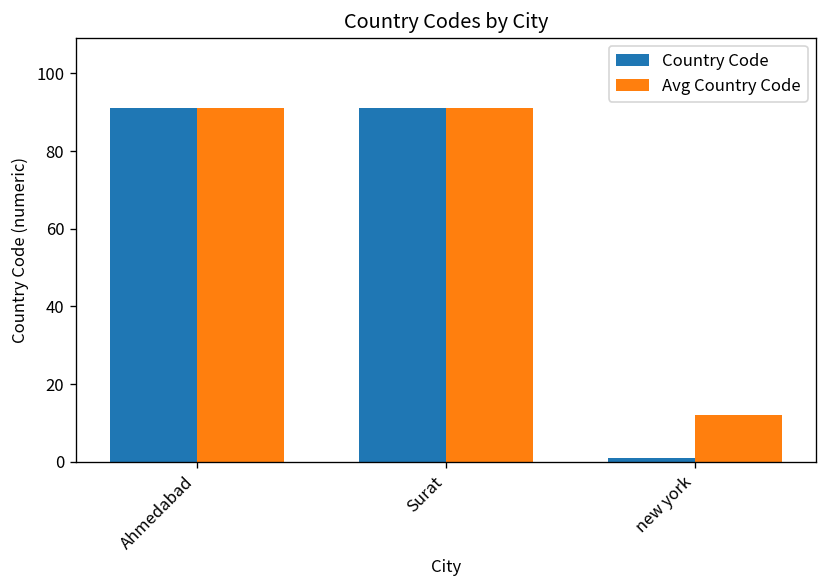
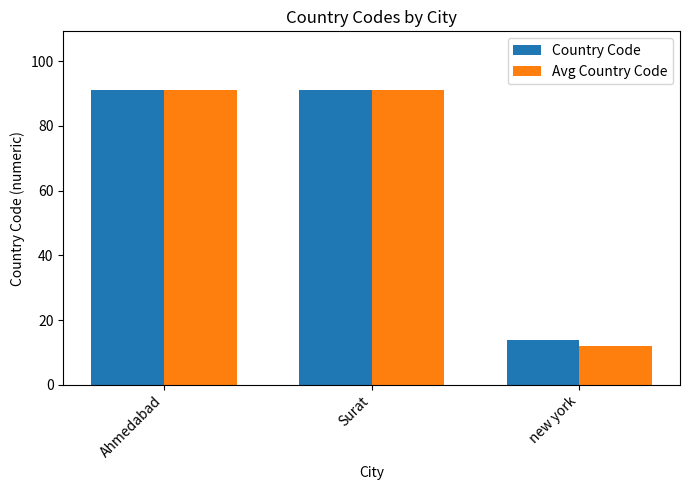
  {
    "Country Code": {
      "Ahmedabad": 91,
      "Surat": 91,
-     "new york": 1
+     "new york": 14
    },
    "Avg Country Code": {
      "Ahmedabad": 91,
      "Surat": 91,
      "new york": 12
    }
  }
